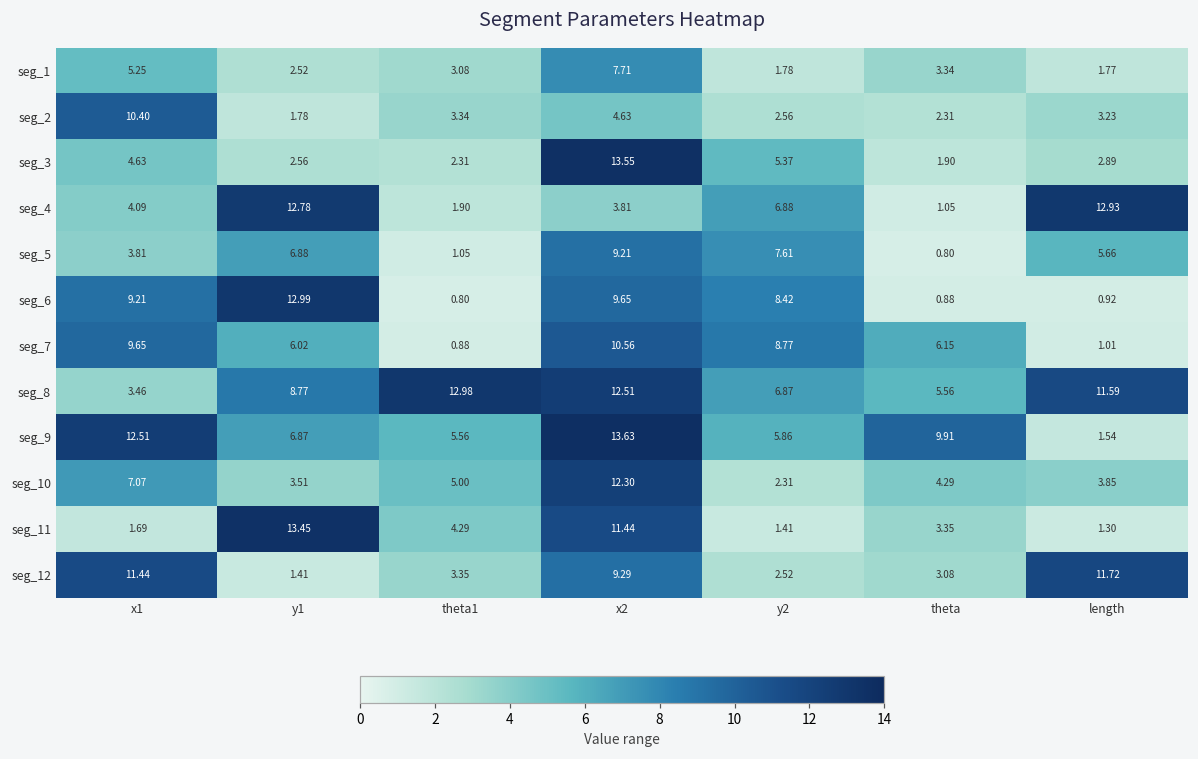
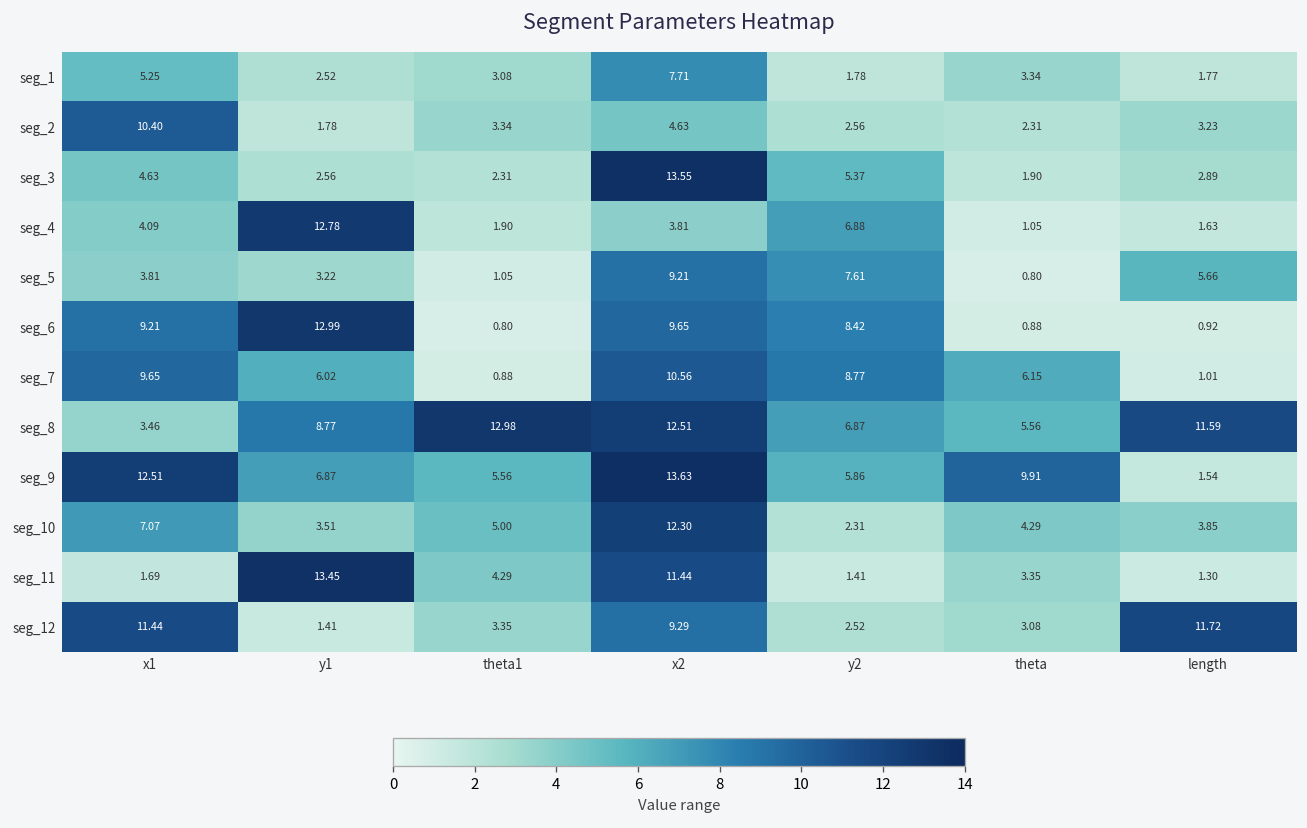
  {
    "seg_1": {
      "x1": 5.25,
      "y1": 2.52,
      "theta1": 3.08,
      "x2": 7.71,
      "y2": 1.78,
      "theta": 3.34,
      "length": 1.77
    },
    "seg_2": {
      "x1": 10.40,
      "y1": 1.78,
      "theta1": 3.34,
      "x2": 4.63,
      "y2": 2.56,
      "theta": 2.31,
      "length": 3.23
    },
    "seg_3": {
      "x1": 4.63,
      "y1": 2.56,
      "theta1": 2.31,
      "x2": 13.55,
      "y2": 5.37,
      "theta": 1.90,
      "length": 2.89
    },
    "seg_4": {
      "x1": 4.09,
      "y1": 12.78,
      "theta1": 1.90,
      "x2": 3.81,
      "y2": 6.88,
      "theta": 1.05,
-     "length": 12.93
+     "length": 1.63
    },
    "seg_5": {
      "x1": 3.81,
-     "y1": 6.88,
+     "y1": 3.22,
      "theta1": 1.05,
      "x2": 9.21,
      "y2": 7.61,
      "theta": 0.80,
      "length": 5.66
    },
    "seg_6": {
      "x1": 9.21,
      "y1": 12.99,
      "theta1": 0.80,
      "x2": 9.65,
      "y2": 8.42,
      "theta": 0.88,
      "length": 0.92
    },
    "seg_7": {
      "x1": 9.65,
      "y1": 6.02,
      "theta1": 0.88,
      "x2": 10.56,
      "y2": 8.77,
      "theta": 6.15,
      "length": 1.01
    },
    "seg_8": {
      "x1": 3.46,
      "y1": 8.77,
      "theta1": 12.98,
      "x2": 12.51,
      "y2": 6.87,
      "theta": 5.56,
      "length": 11.59
    },
    "seg_9": {
      "x1": 12.51,
      "y1": 6.87,
      "theta1": 5.56,
      "x2": 13.63,
      "y2": 5.86,
      "theta": 9.91,
      "length": 1.54
    },
    "seg_10": {
      "x1": 7.07,
      "y1": 3.51,
      "theta1": 5.00,
      "x2": 12.30,
      "y2": 2.31,
      "theta": 4.29,
      "length": 3.85
    },
    "seg_11": {
      "x1": 1.69,
      "y1": 13.45,
      "theta1": 4.29,
      "x2": 11.44,
      "y2": 1.41,
      "theta": 3.35,
      "length": 1.30
    },
    "seg_12": {
      "x1": 11.44,
      "y1": 1.41,
      "theta1": 3.35,
      "x2": 9.29,
      "y2": 2.52,
      "theta": 3.08,
      "length": 11.72
    }
  }
